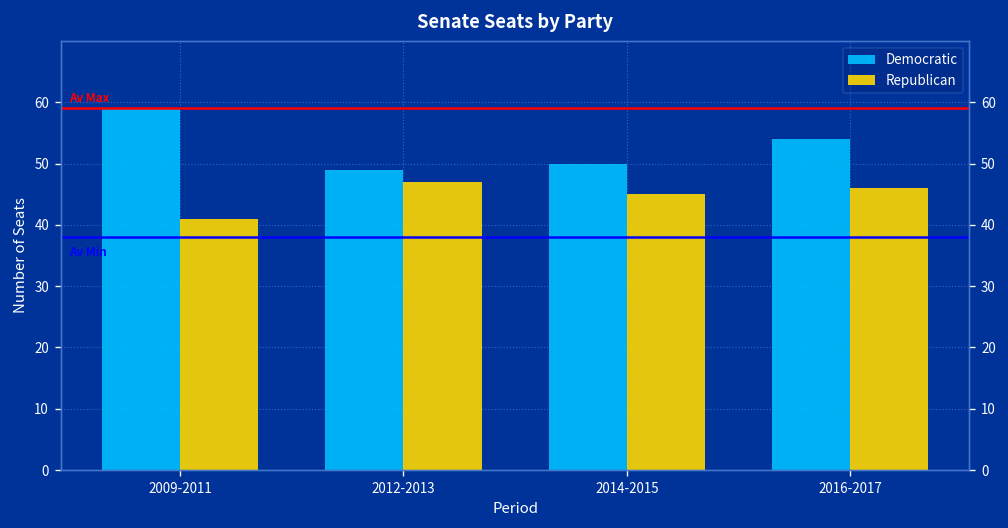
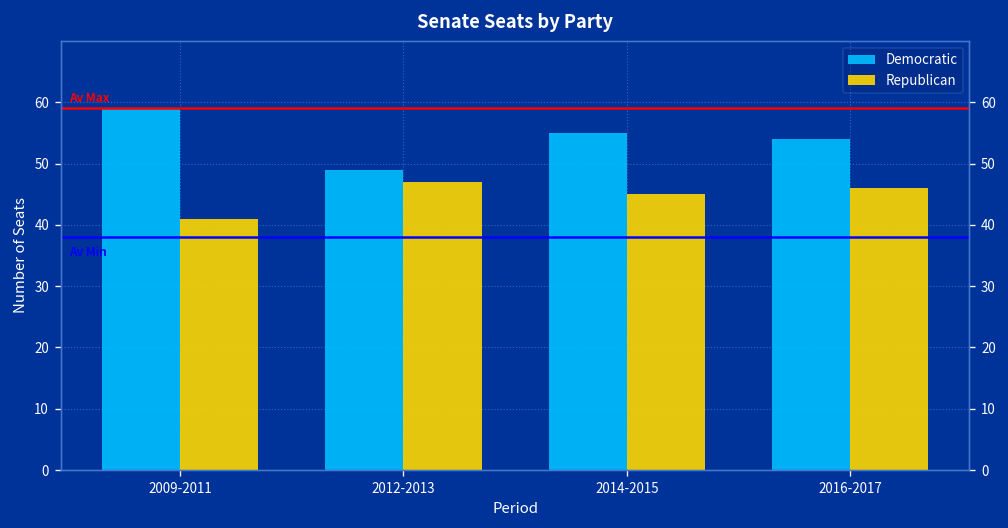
  {
    "Democratic": {
      "2009-2011": 59,
      "2012-2013": 49,
-     "2014-2015": 50,
+     "2014-2015": 55,
      "2016-2017": 54
    },
    "Republican": {
      "2009-2011": 41,
      "2012-2013": 47,
      "2014-2015": 45,
      "2016-2017": 46
    }
  }
